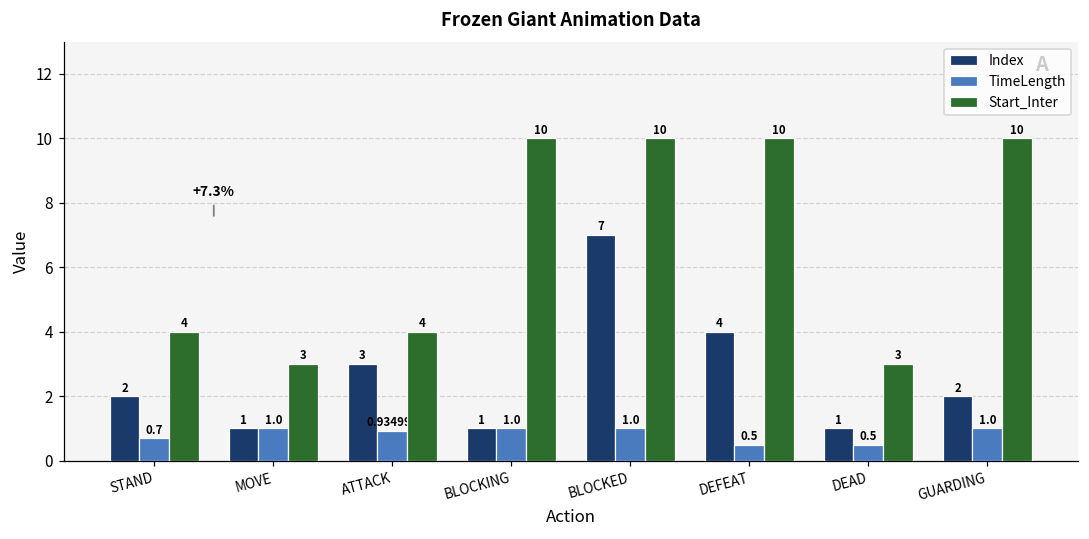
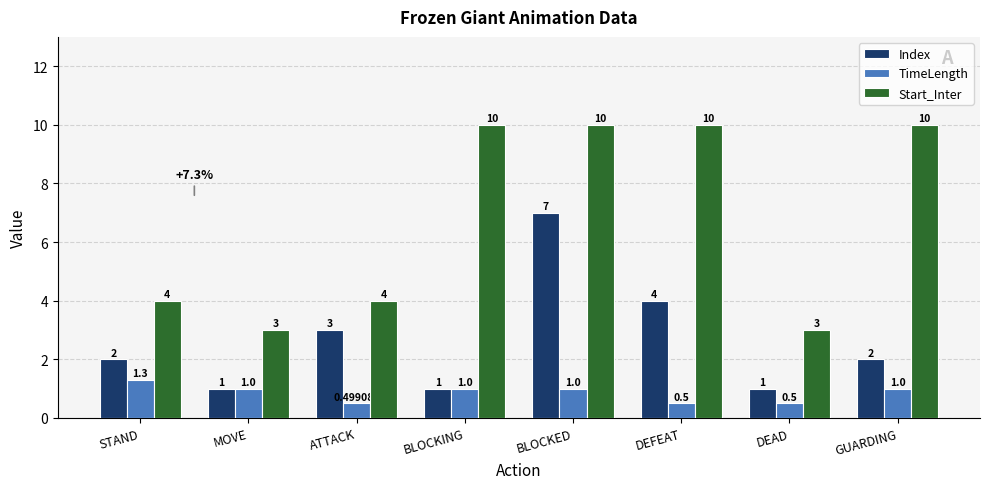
  {
    "Index": {
      "STAND": 2,
      "MOVE": 1,
      "ATTACK": 3,
      "BLOCKING": 1,
      "BLOCKED": 7,
      "DEFEAT": 4,
      "DEAD": 1,
      "GUARDING": 2
    },
    "TimeLength": {
-     "STAND": 0.7,
+     "STAND": 1.3,
      "MOVE": 1.0,
-     "ATTACK": 0.934998,
+     "ATTACK": 0.499081,
      "BLOCKING": 1.0,
      "BLOCKED": 1.0,
      "DEFEAT": 0.5,
      "DEAD": 0.5,
      "GUARDING": 1.0
    },
    "Start_Inter": {
      "STAND": 4,
      "MOVE": 3,
      "ATTACK": 4,
      "BLOCKING": 10,
      "BLOCKED": 10,
      "DEFEAT": 10,
      "DEAD": 3,
      "GUARDING": 10
    }
  }
